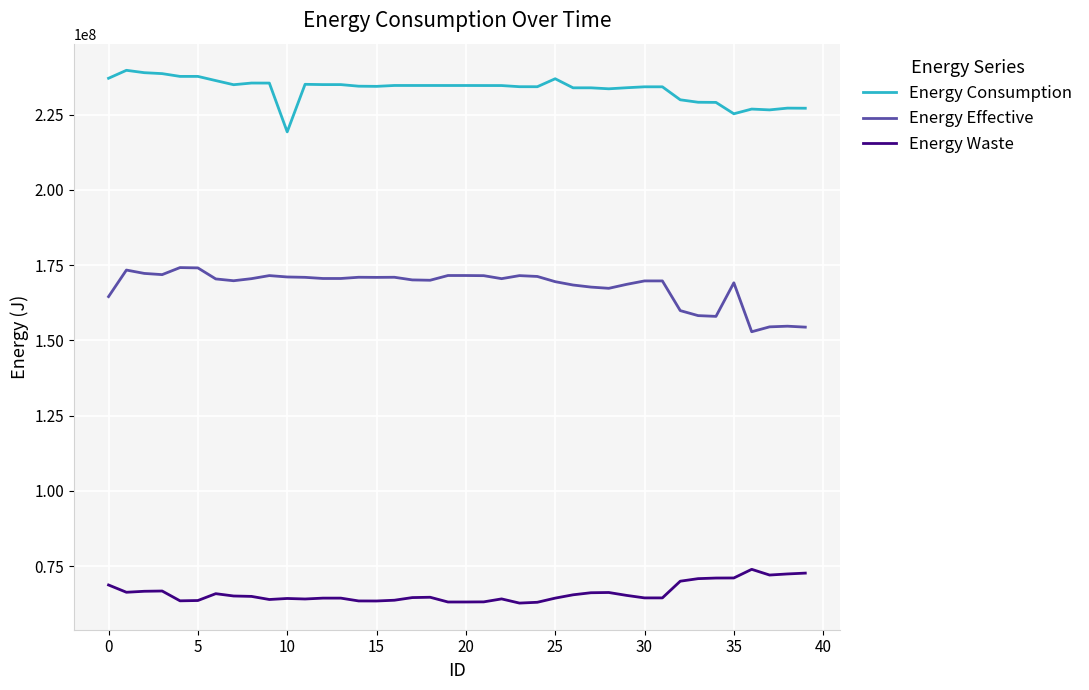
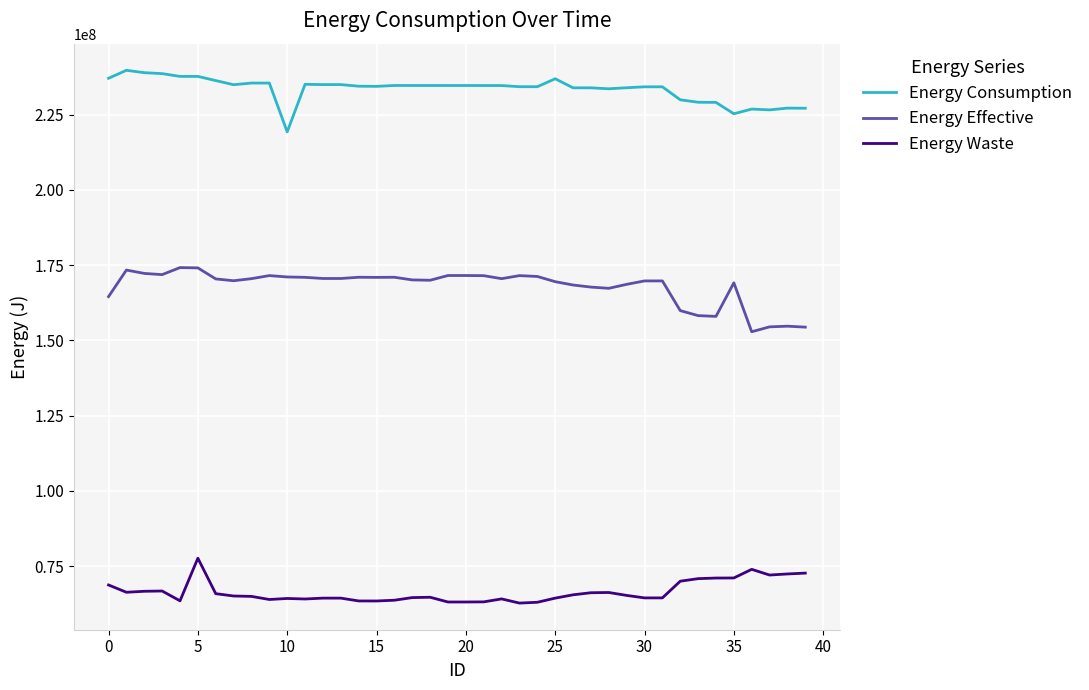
  {
    "Energy Consumption": {
      "0": 237000000,
      "5": 238000000,
      "10": 219000000,
      "15": 234000000,
      "20": 235000000,
      "25": 237000000,
      "30": 234000000,
      "35": 225000000
    },
    "Energy Effective": {
      "0": 165000000,
      "5": 174000000,
      "10": 171000000,
      "15": 171000000,
      "20": 172000000,
      "25": 170000000,
      "30": 170000000,
      "35": 169000000
    },
    "Energy Waste": {
      "0": 69000000,
-     "5": 64000000,
+     "5": 78000000,
      "10": 64000000,
      "15": 63000000,
      "20": 63000000,
      "25": 64000000,
      "30": 64000000,
      "35": 71000000
    }
  }
